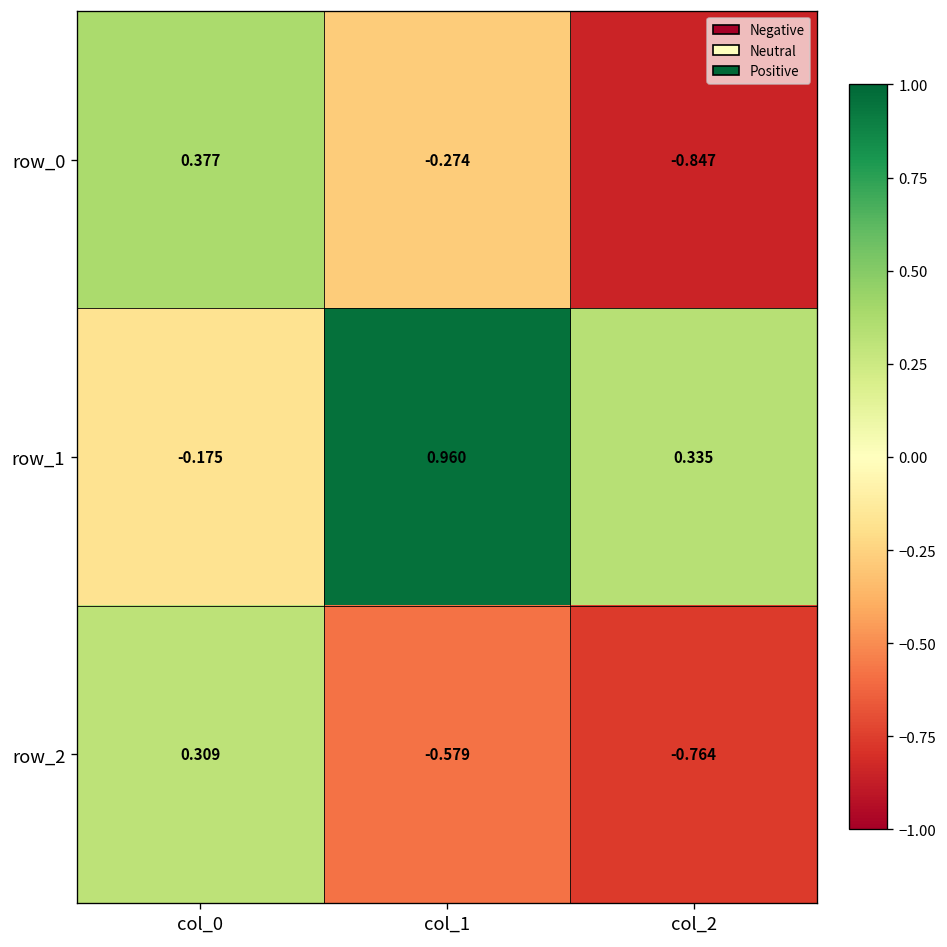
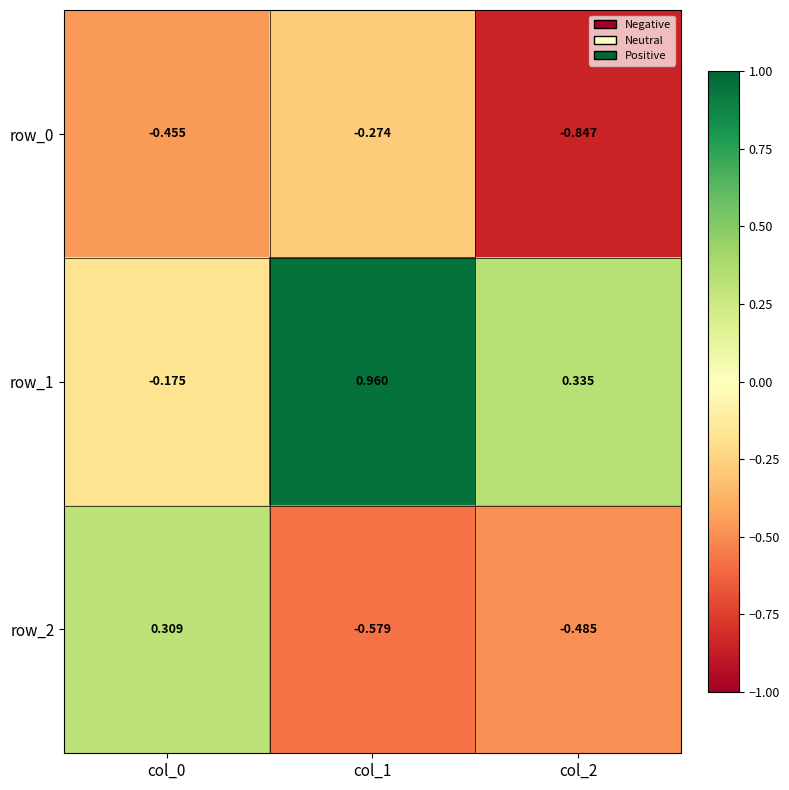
  {
    "row_0": {
-     "col_0": 0.377,
+     "col_0": -0.455,
      "col_1": -0.274,
      "col_2": -0.847
    },
    "row_1": {
      "col_0": -0.175,
      "col_1": 0.960,
      "col_2": 0.335
    },
    "row_2": {
      "col_0": 0.309,
      "col_1": -0.579,
-     "col_2": -0.764
+     "col_2": -0.485
    }
  }
